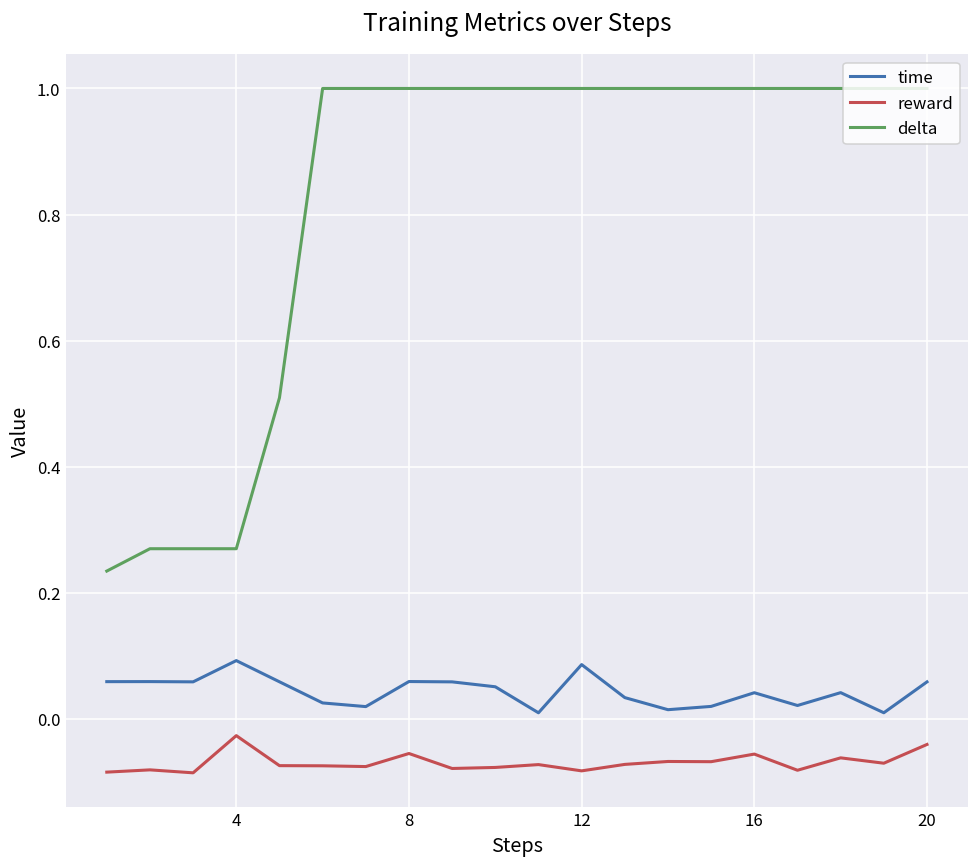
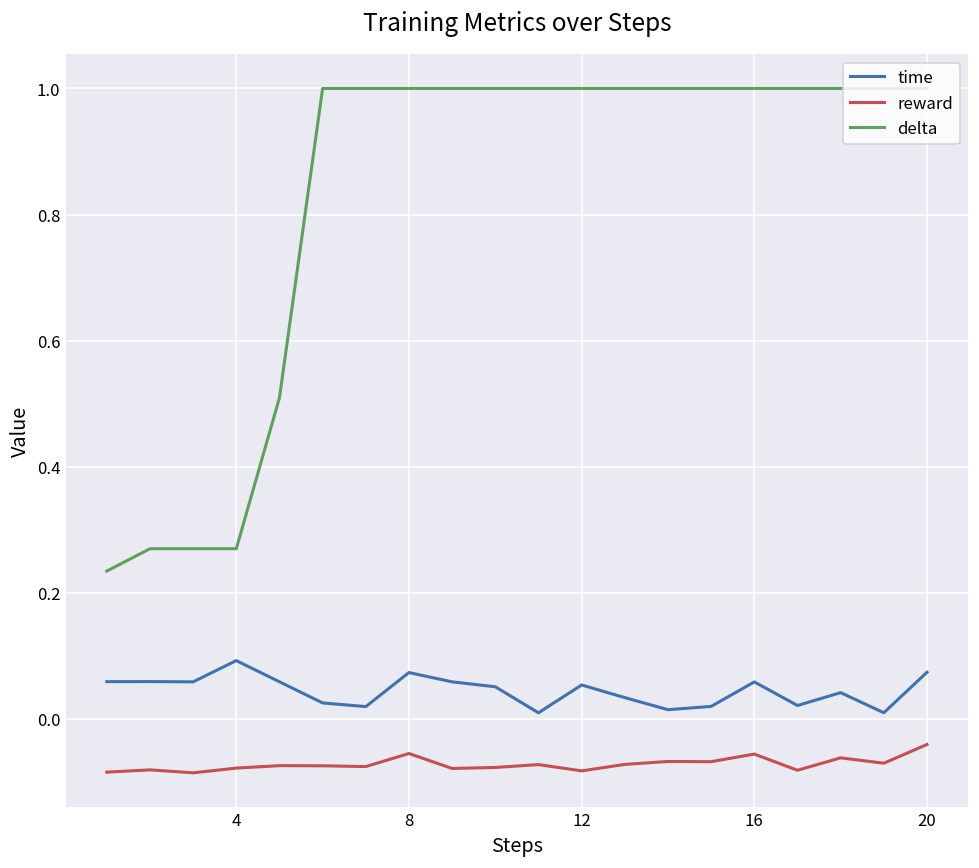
  {
    "time": {
      "4": 0.09,
-     "8": 0.06,
-     "12": 0.09,
-     "16": 0.04,
-     "20": 0.06
+     "8": 0.07,
+     "12": 0.05,
+     "16": 0.06,
+     "20": 0.07
    },
    "reward": {
-     "4": -0.03,
+     "4": -0.08,
      "8": -0.05,
      "12": -0.08,
      "16": -0.06,
      "20": -0.04
    },
    "delta": {
      "4": 0.27,
      "8": 1.00,
      "12": 1.00,
      "16": 1.00
    }
  }
